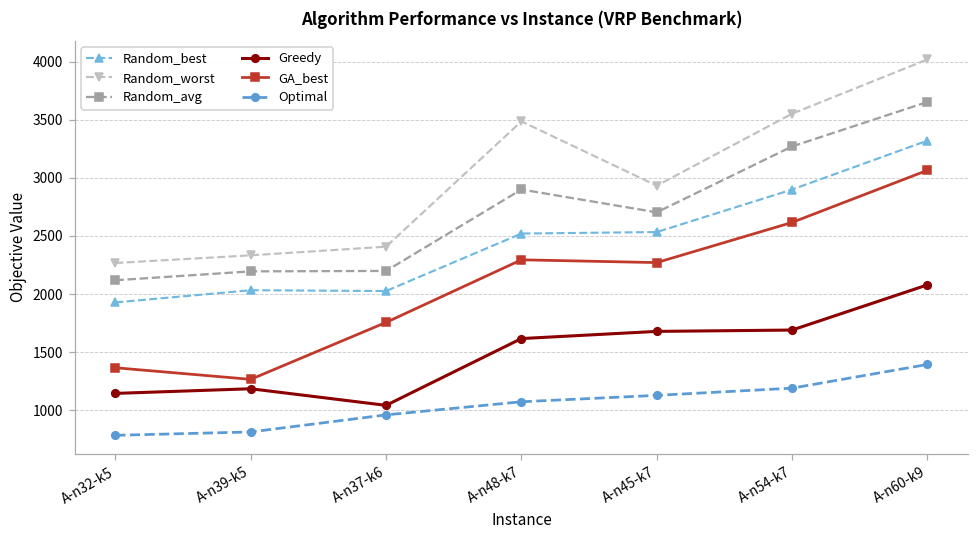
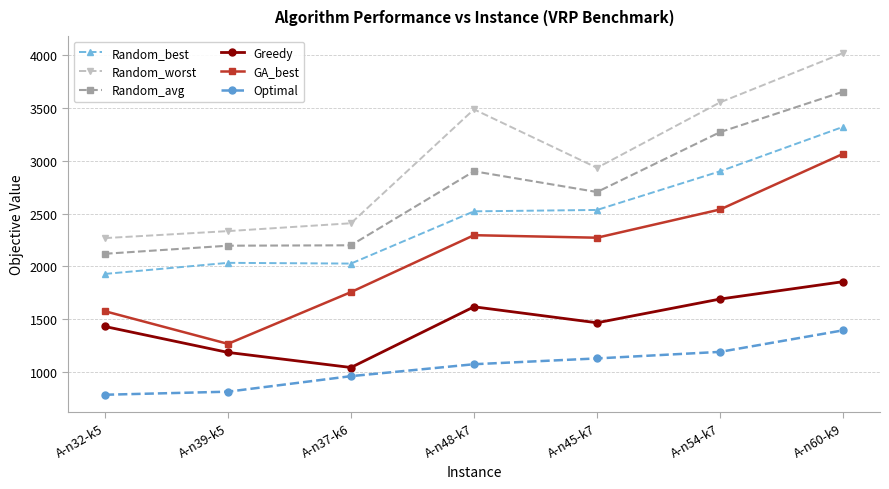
  {
    "Greedy": {
-     "A-n32-k5": 1140,
+     "A-n32-k5": 1430,
      "A-n39-k5": 1180,
      "A-n37-k6": 1040,
      "A-n48-k7": 1620,
-     "A-n45-k7": 1680,
+     "A-n45-k7": 1470,
      "A-n54-k7": 1690,
-     "A-n60-k9": 2080
+     "A-n60-k9": 1850
    },
    "GA_best": {
-     "A-n32-k5": 1370,
+     "A-n32-k5": 1580,
      "A-n39-k5": 1270,
      "A-n37-k6": 1760,
      "A-n48-k7": 2290,
      "A-n45-k7": 2270,
-     "A-n54-k7": 2620,
+     "A-n54-k7": 2540,
      "A-n60-k9": 3070
    }
  }
